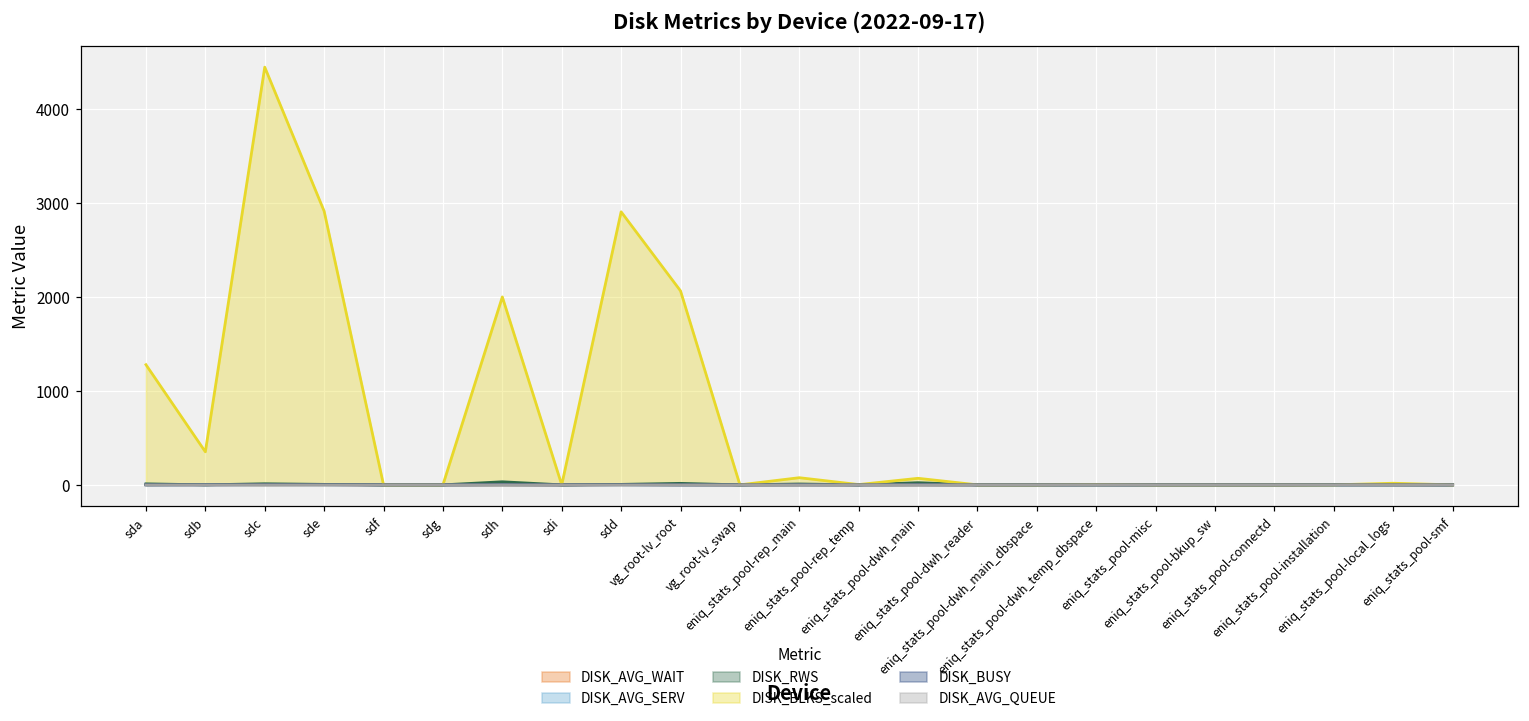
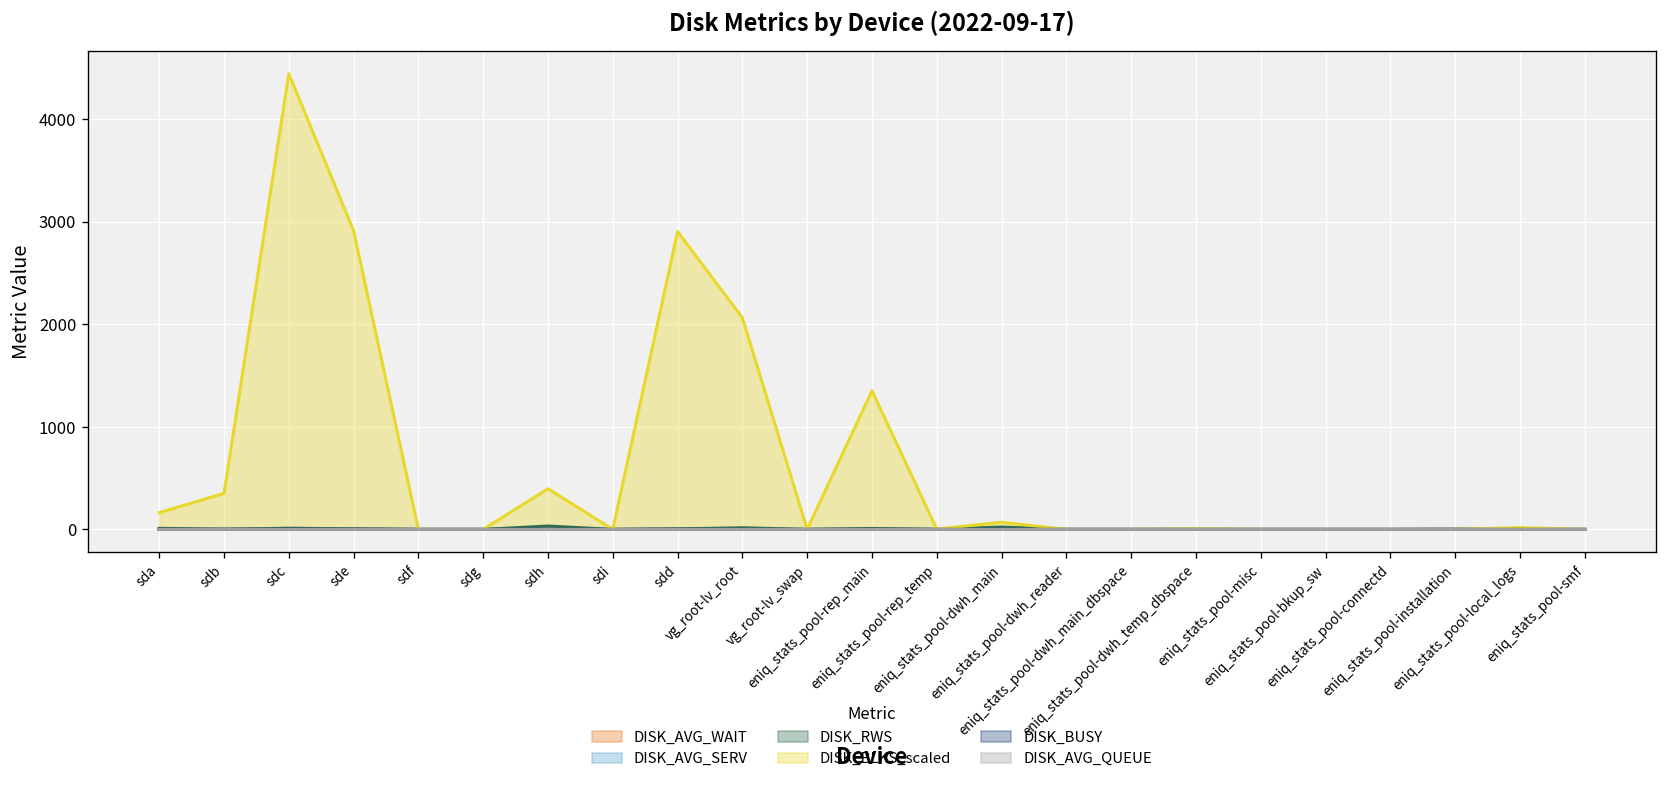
  {
    "DISK_AVG_QUEUE": {
      "sdh": 0
    },
    "DISK_RWS": {
      "sdh": 0
    },
    "DISK_BLKS_scaled": {
-     "sda": 1300,
+     "sda": 200,
      "sdb": 400,
      "sdc": 4400,
      "sde": 2900,
-     "sdh": 2000,
+     "sdh": 400,
      "sdd": 2900,
      "vg_root-lv_root": 2100,
-     "eniq_stats_pool-rep_main": 100,
+     "eniq_stats_pool-rep_main": 1400,
      "eniq_stats_pool-dwh_main": 100
    }
  }
